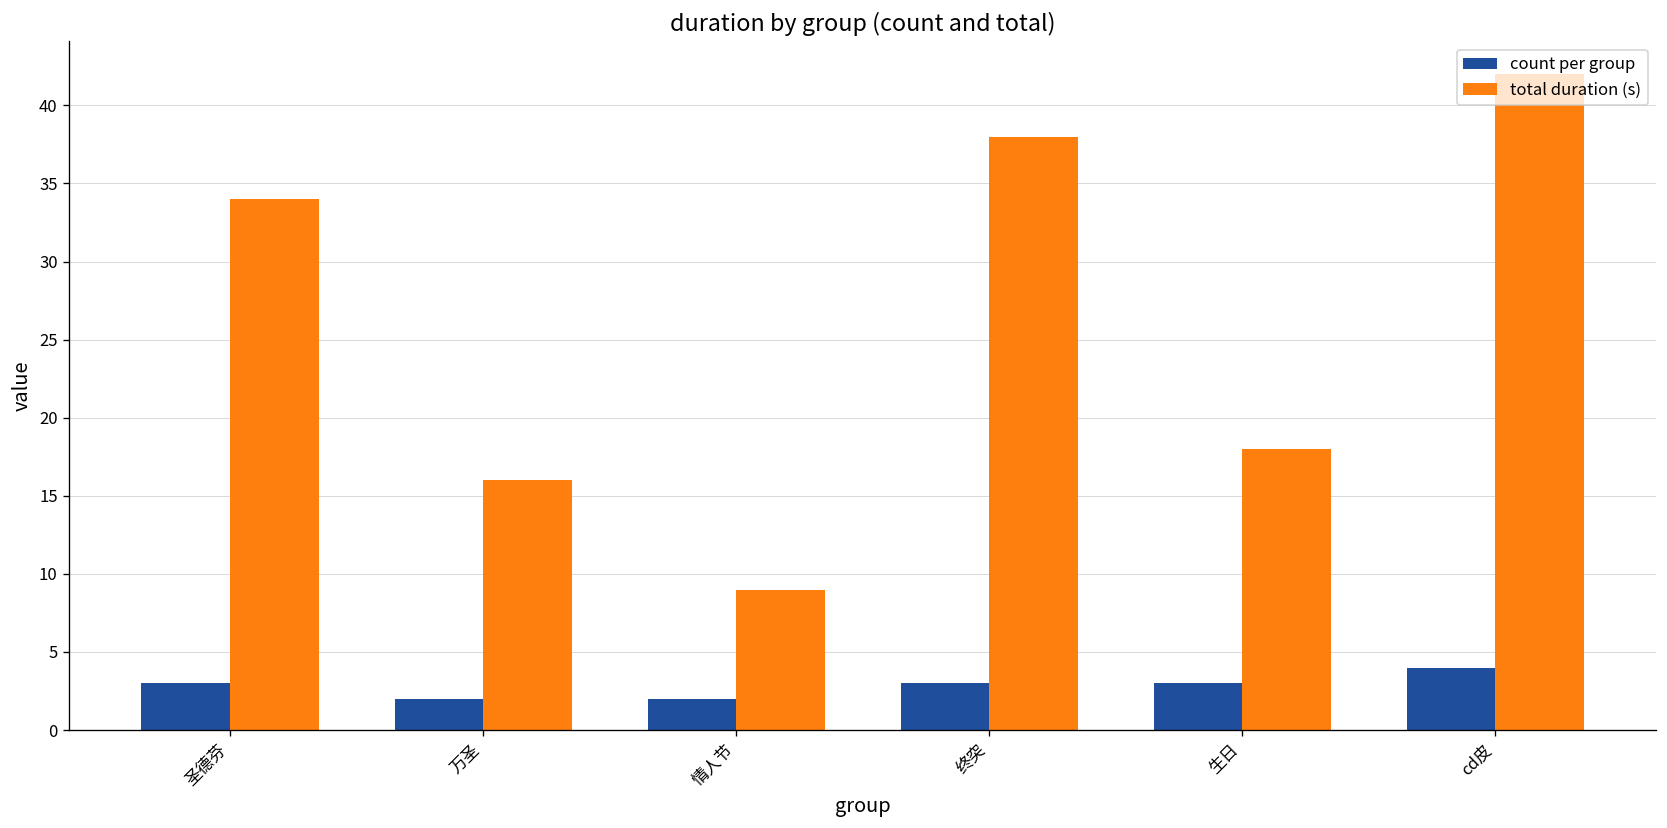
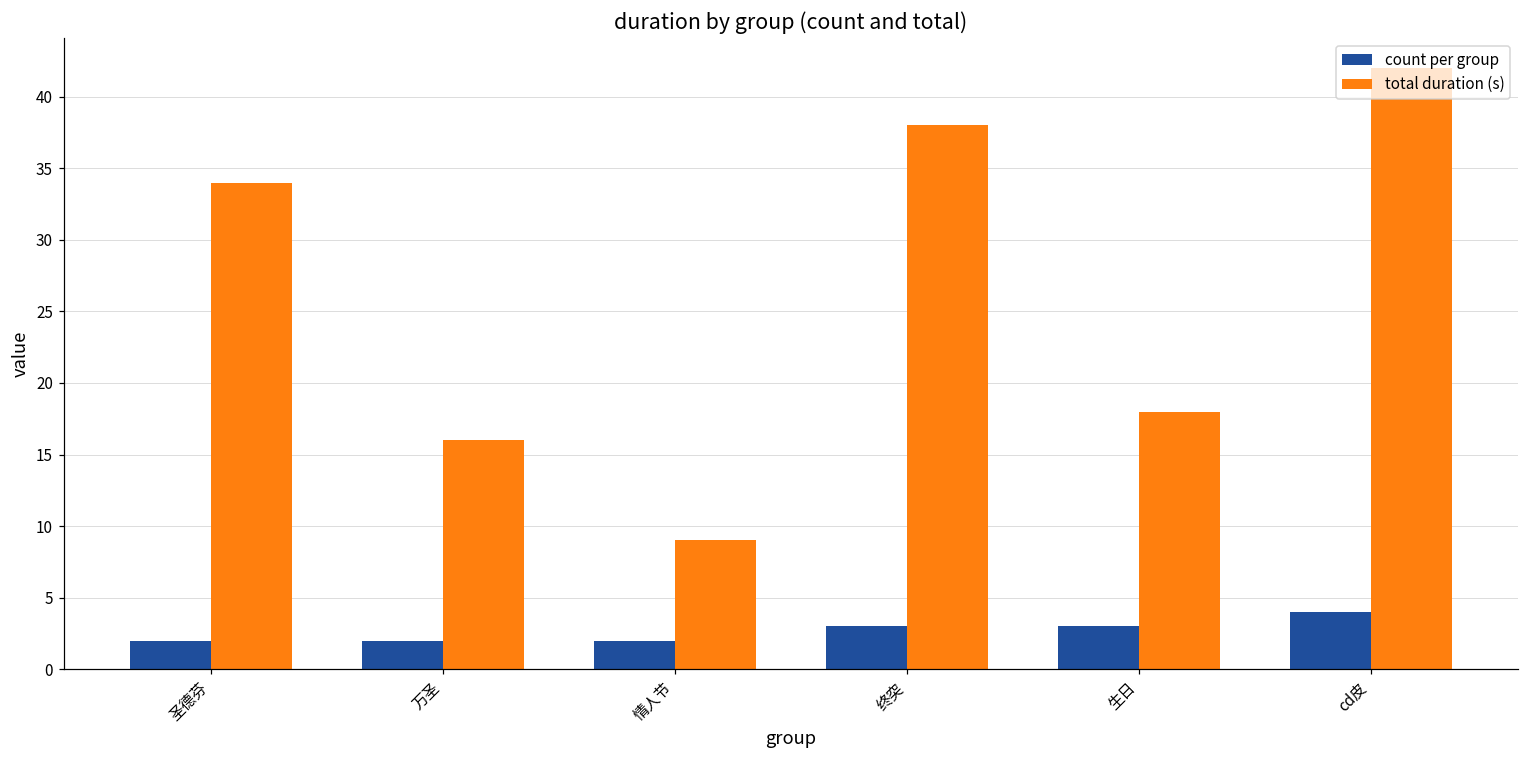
  {
    "count per group": {
-     "圣德芬": 3,
+     "圣德芬": 2,
      "万圣": 2,
      "情人节": 2,
      "终突": 3,
      "生日": 3,
      "cd皮": 4
    },
    "total duration (s)": {
      "圣德芬": 34,
      "万圣": 16,
      "情人节": 9,
      "终突": 38,
      "生日": 18
    }
  }
